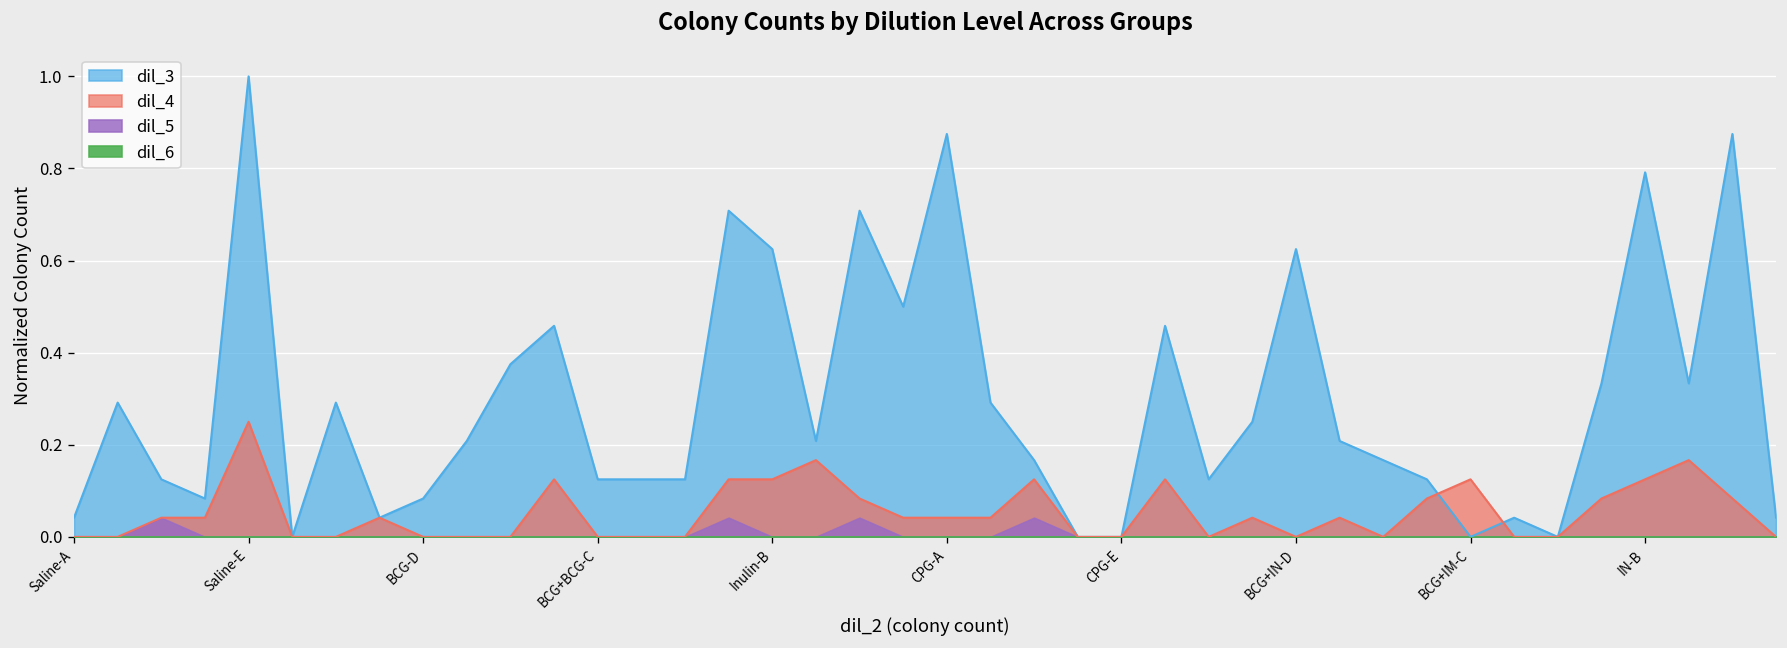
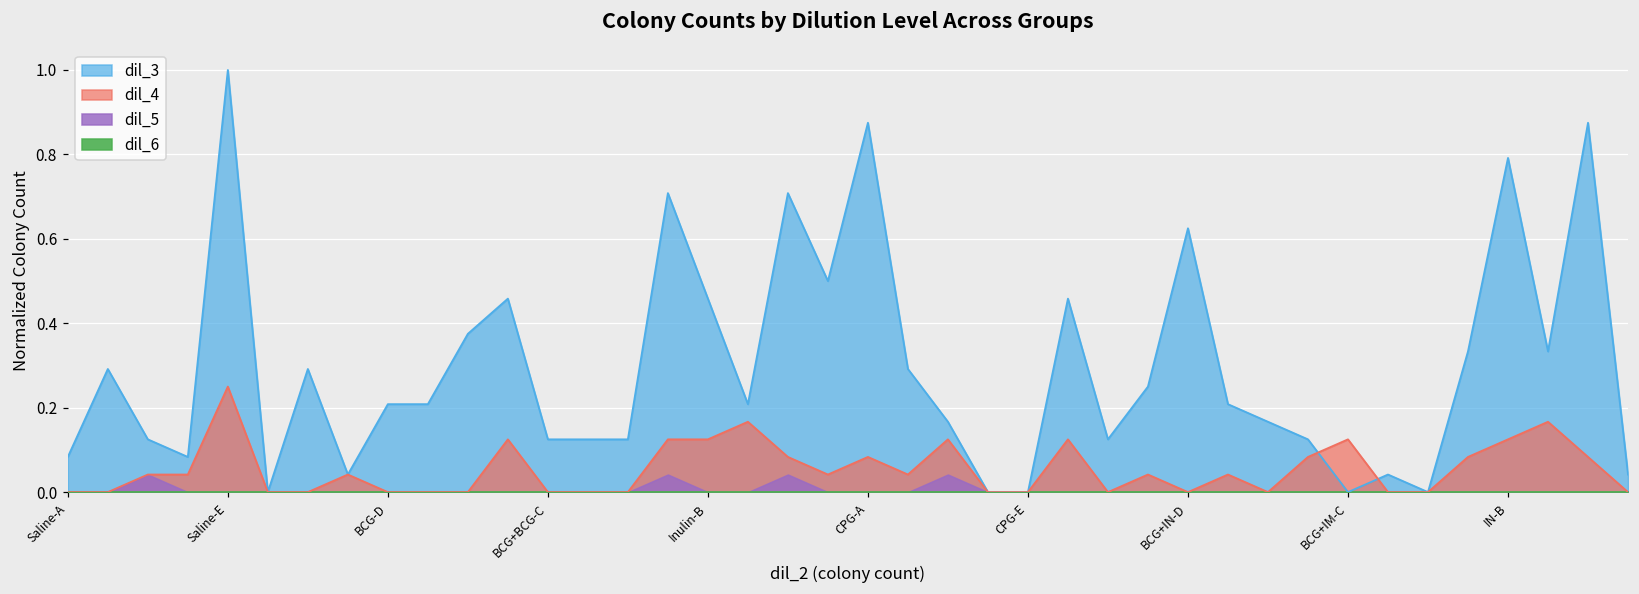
  {
    "dil_3": {
-     "Saline-A": 0.04,
+     "Saline-A": 0.08,
      "Saline-E": 1.00,
-     "BCG-D": 0.08,
+     "BCG-D": 0.21,
      "BCG+BCG-C": 0.13,
-     "Inulin-B": 0.63,
+     "Inulin-B": 0.46,
      "CPG-A": 0.88,
      "BCG+IN-D": 0.63,
      "IN-B": 0.79
    },
    "dil_4": {
      "Saline-E": 0.25,
      "Inulin-B": 0.13,
-     "CPG-A": 0.04,
+     "CPG-A": 0.08,
      "BCG+IM-C": 0.13,
      "IN-B": 0.13
    }
  }
